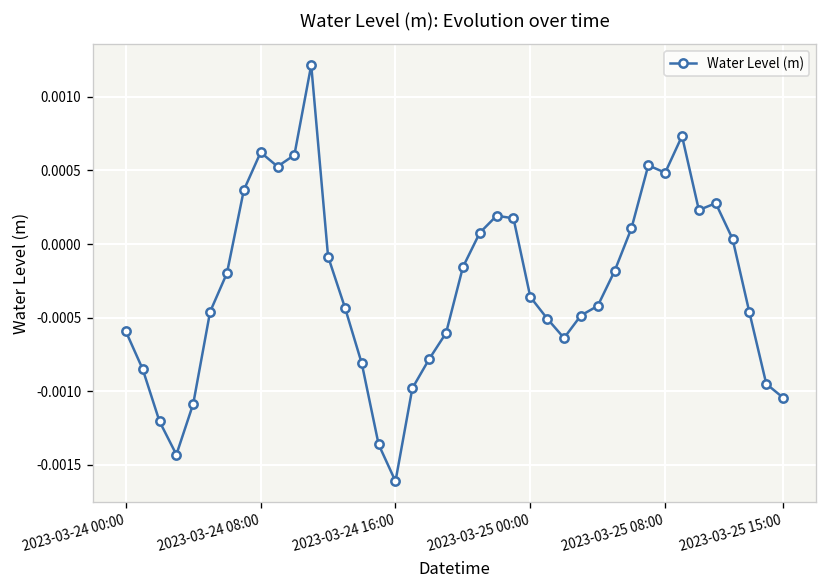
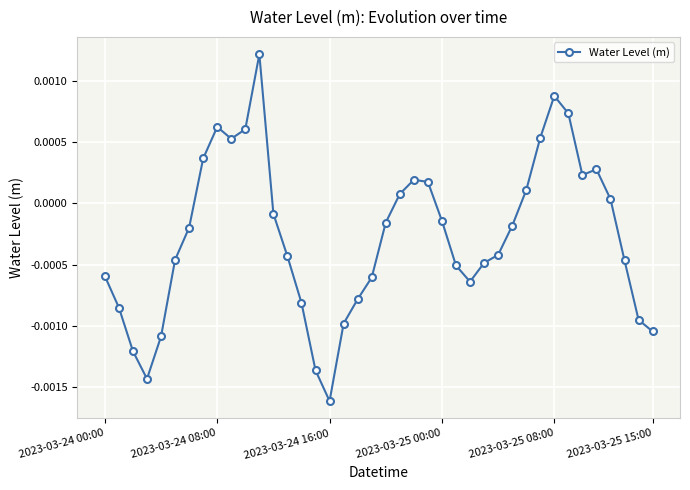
  {
    "2023-03-24 00:00": -0.00059,
    "2023-03-24 08:00": 0.00062,
    "2023-03-24 16:00": -0.00161,
-   "2023-03-25 00:00": -0.00036,
-   "2023-03-25 08:00": 0.00048,
+   "2023-03-25 00:00": -0.00014,
+   "2023-03-25 08:00": 0.00088,
    "2023-03-25 15:00": -0.00104
  }
